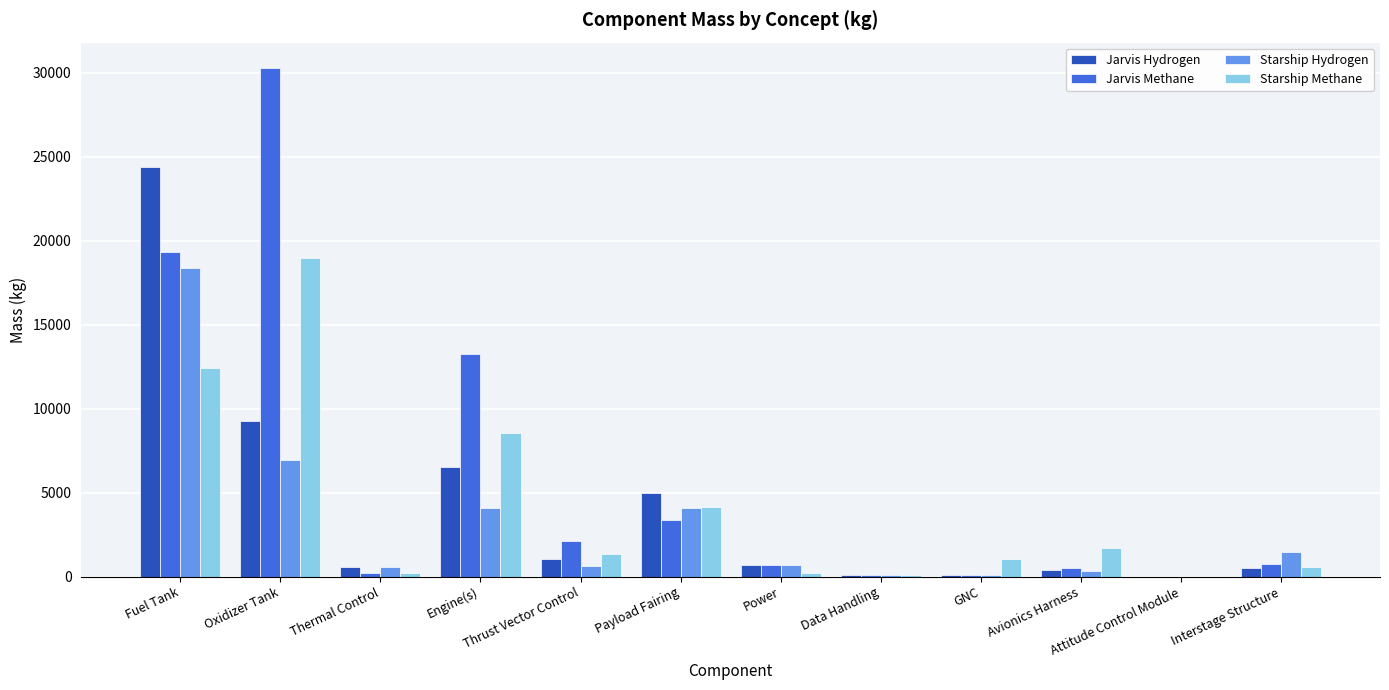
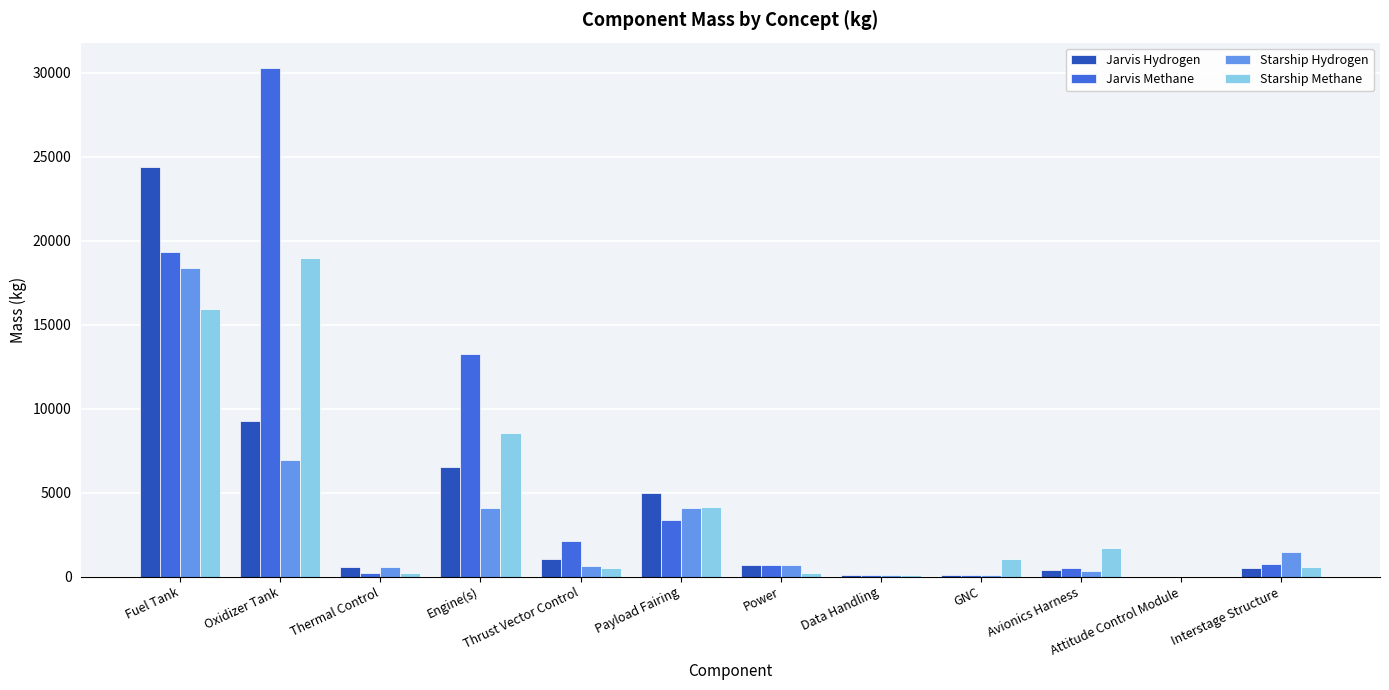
  {
    "Starship Methane": {
-     "Fuel Tank": 12400,
+     "Fuel Tank": 15900,
      "Oxidizer Tank": 19000,
      "Thermal Control": 300,
      "Engine(s)": 8600,
-     "Thrust Vector Control": 1400,
+     "Thrust Vector Control": 500,
      "Payload Fairing": 4100,
      "Power": 200,
      "GNC": 1100,
      "Avionics Harness": 1700,
      "Interstage Structure": 600
    }
  }
